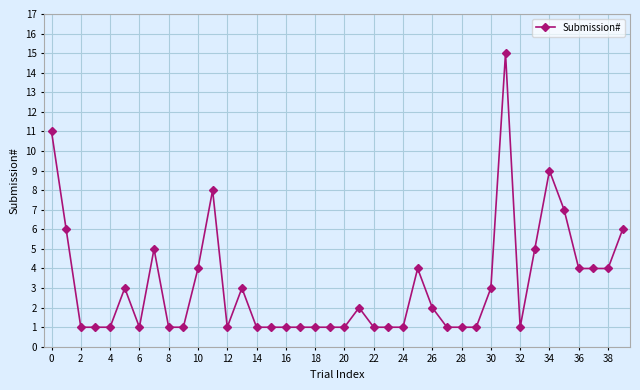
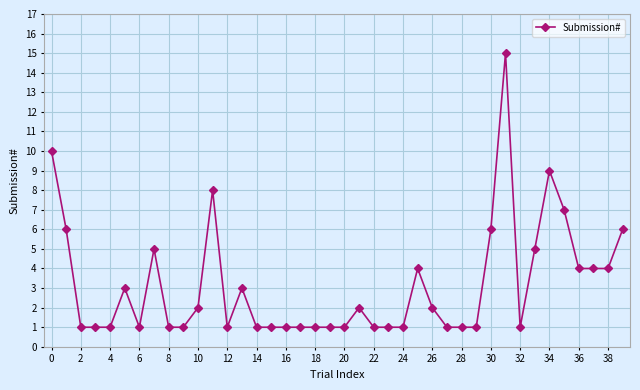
  {
-   "0": 11,
+   "0": 10,
    "2": 1,
    "4": 1,
    "6": 1,
    "8": 1,
-   "10": 4,
+   "10": 2,
    "12": 1,
    "14": 1,
    "16": 1,
    "18": 1,
    "20": 1,
    "22": 1,
    "24": 1,
    "26": 2,
    "28": 1,
-   "30": 3,
+   "30": 6,
    "32": 1,
    "34": 9,
    "36": 4,
    "38": 4
  }
